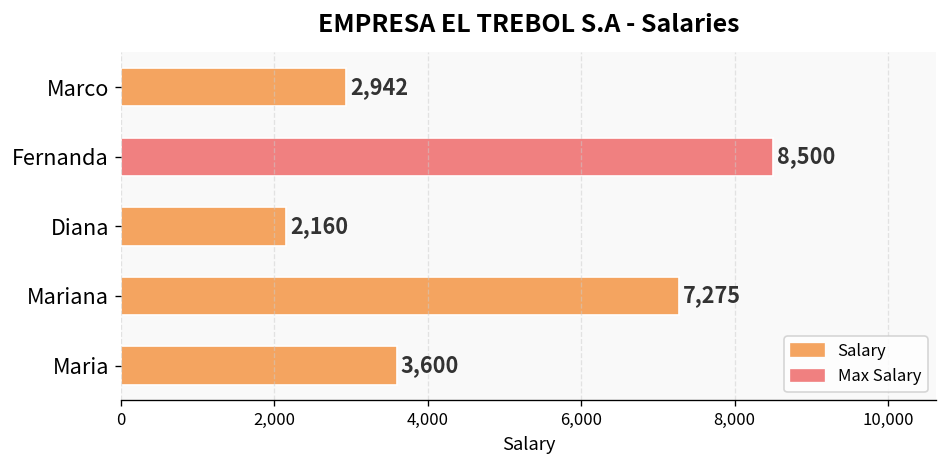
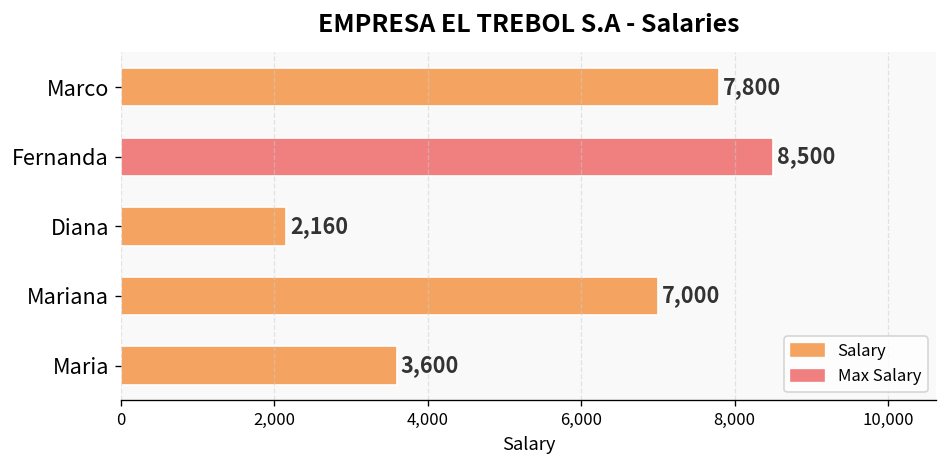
  {
-   "Marco": "2,942",
+   "Marco": "7,800",
    "Fernanda": "8,500",
    "Diana": "2,160",
-   "Mariana": "7,275",
+   "Mariana": "7,000",
    "Maria": "3,600"
  }
